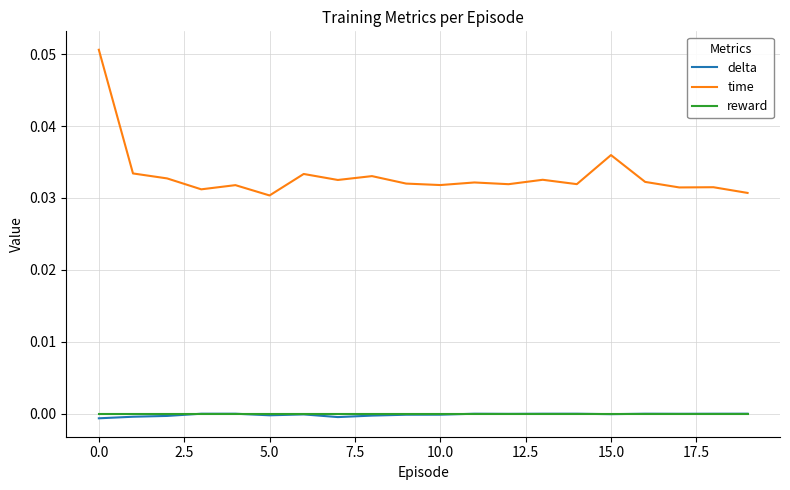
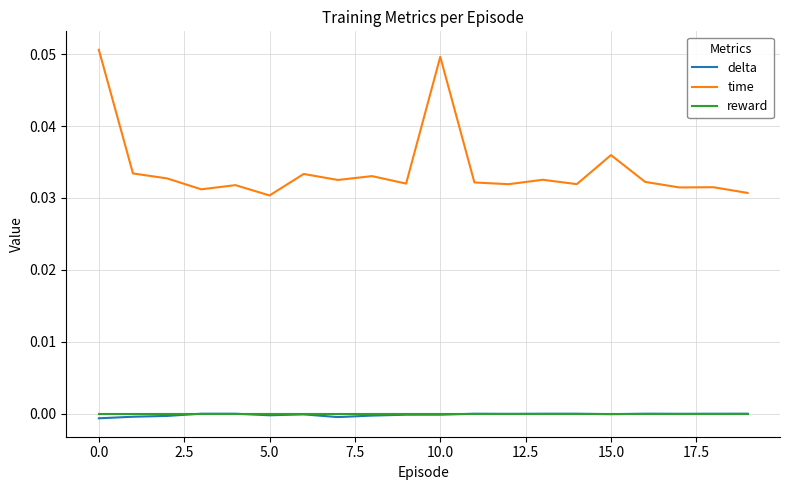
  {
    "delta": {
      "0.0": -0.001
    },
    "time": {
      "0.0": 0.051,
      "5.0": 0.030,
-     "10.0": 0.032,
+     "10.0": 0.050,
      "15.0": 0.036
    },
    "reward": {
      "0.0": 0.000
    }
  }
